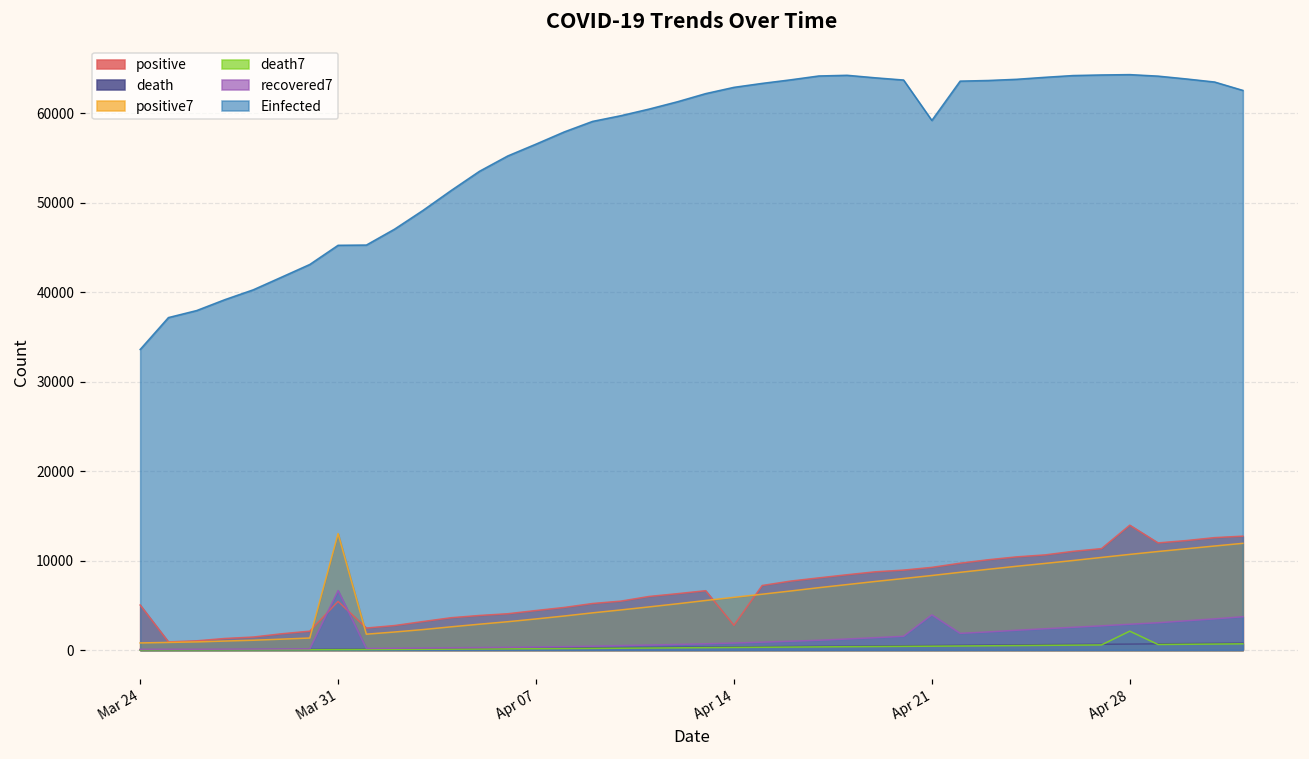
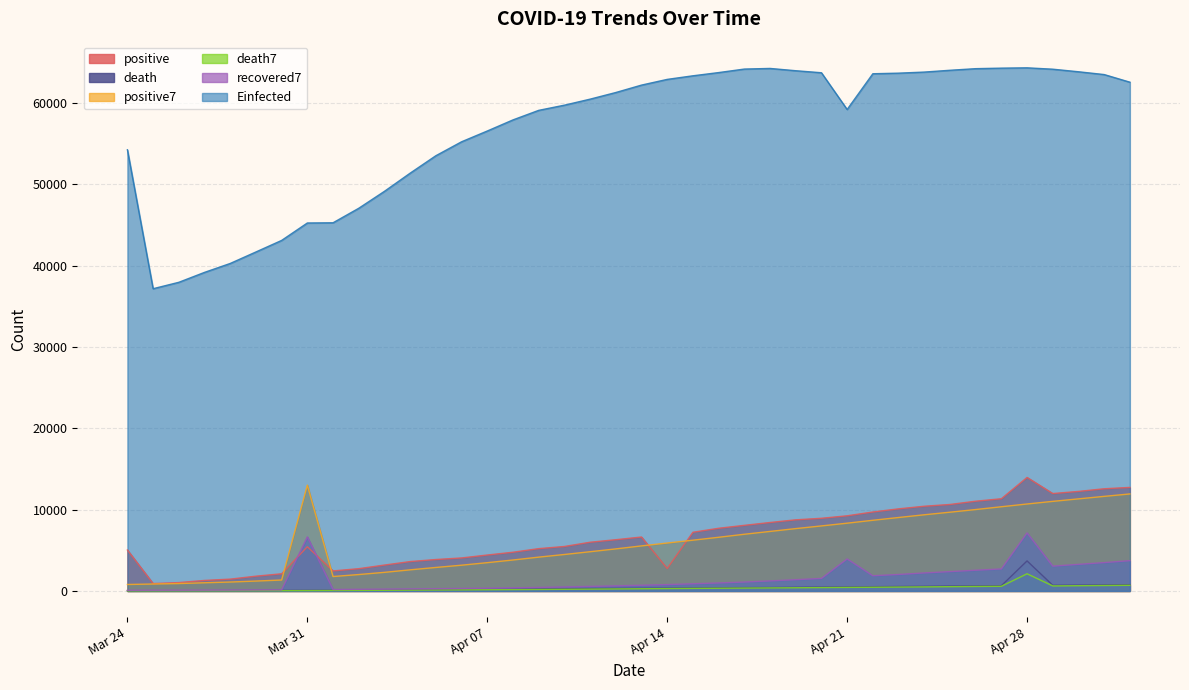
  {
    "positive": {
      "Mar 24": 5000,
      "Mar 31": 5000,
      "Apr 07": 4000,
      "Apr 14": 3000,
      "Apr 21": 9000,
      "Apr 28": 14000
    },
    "death": {
-     "Apr 28": 1000
+     "Apr 28": 4000
    },
    "positive7": {
      "Mar 24": 1000,
      "Mar 31": 13000,
      "Apr 07": 3000,
      "Apr 14": 6000,
      "Apr 21": 8000,
      "Apr 28": 11000
    },
    "death7": {
      "Apr 28": 2000
    },
    "recovered7": {
      "Mar 31": 7000,
      "Apr 14": 1000,
      "Apr 21": 4000,
-     "Apr 28": 3000
+     "Apr 28": 7000
    },
    "Einfected": {
-     "Mar 24": 34000,
+     "Mar 24": 54000,
      "Mar 31": 45000,
      "Apr 07": 57000,
      "Apr 14": 63000,
      "Apr 21": 59000,
      "Apr 28": 64000
    }
  }
